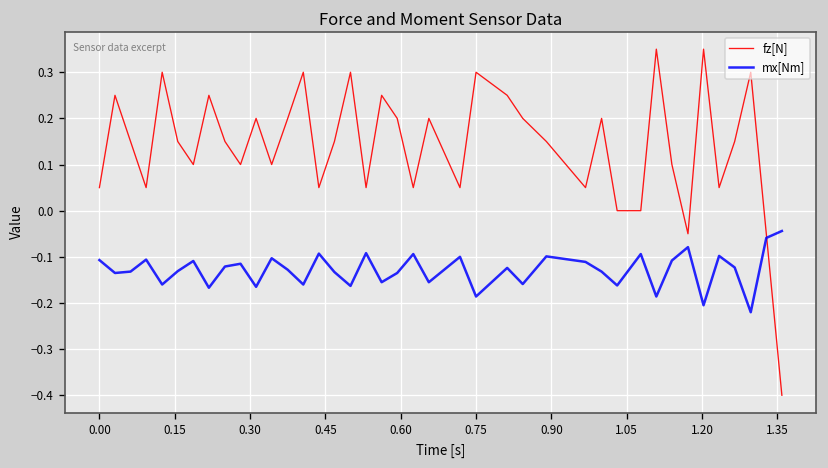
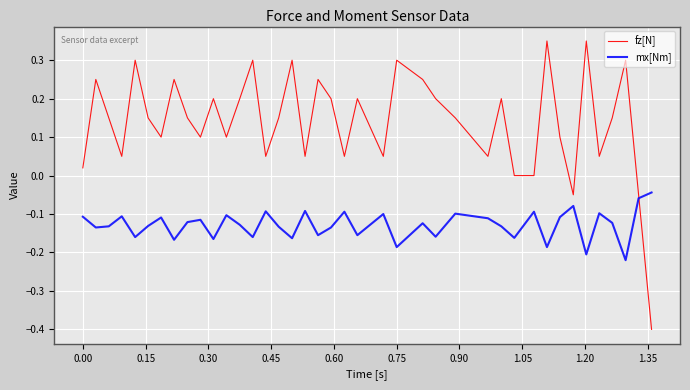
  {
    "fz[N]": {
-     "0.00": 0.05,
+     "0.00": 0.02,
      "0.75": 0.30
    },
    "mx[Nm]": {
      "0.00": -0.11,
      "0.75": -0.19
    }
  }
